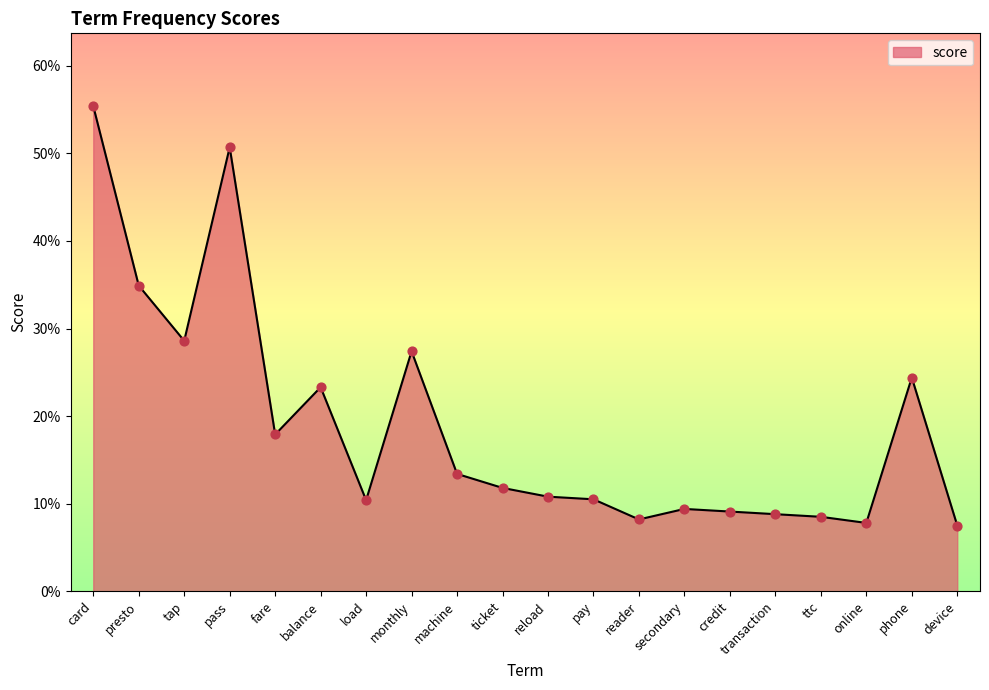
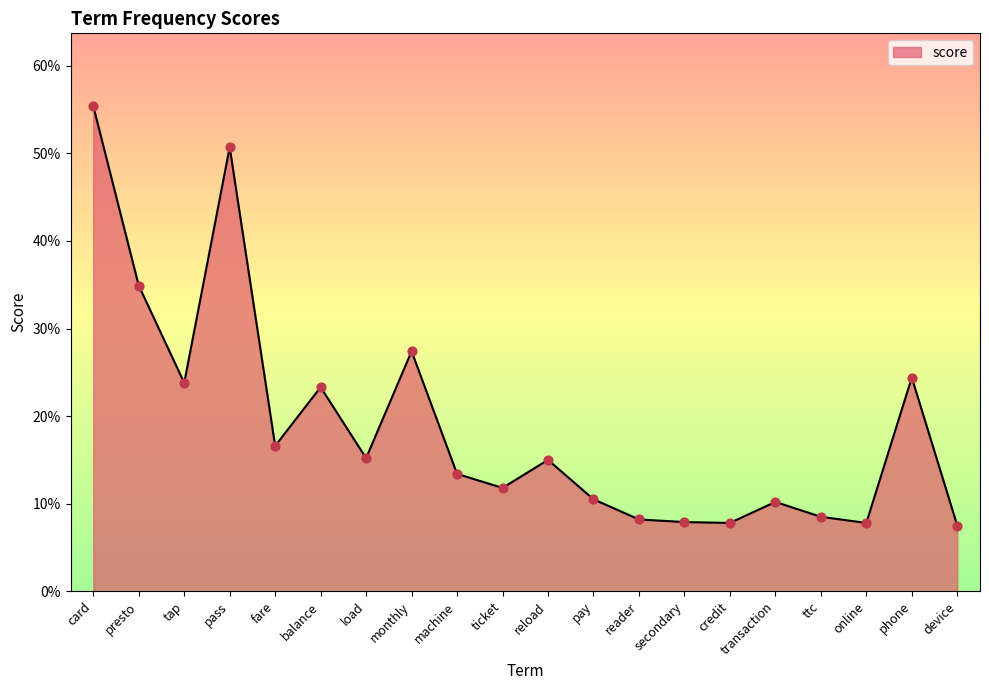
  {
    "card": "55%",
    "presto": "35%",
-   "tap": "29%",
+   "tap": "24%",
    "pass": "51%",
-   "fare": "18%",
+   "fare": "17%",
    "balance": "23%",
-   "load": "10%",
+   "load": "15%",
    "monthly": "27%",
    "machine": "13%",
    "ticket": "12%",
-   "reload": "11%",
+   "reload": "15%",
    "pay": "11%",
    "reader": "8%",
-   "secondary": "9%",
-   "credit": "9%",
-   "transaction": "9%",
+   "secondary": "8%",
+   "credit": "8%",
+   "transaction": "10%",
    "ttc": "9%",
    "online": "8%",
    "phone": "24%",
    "device": "8%"
  }
